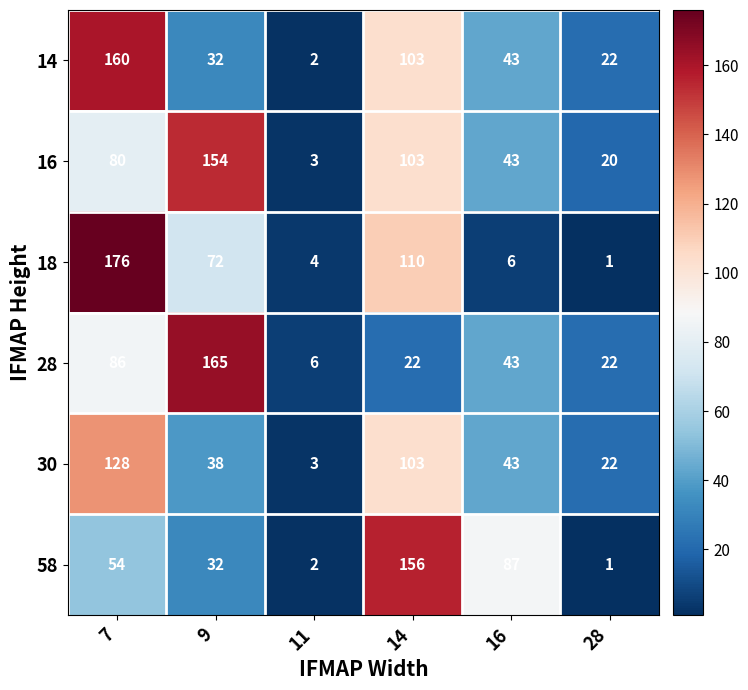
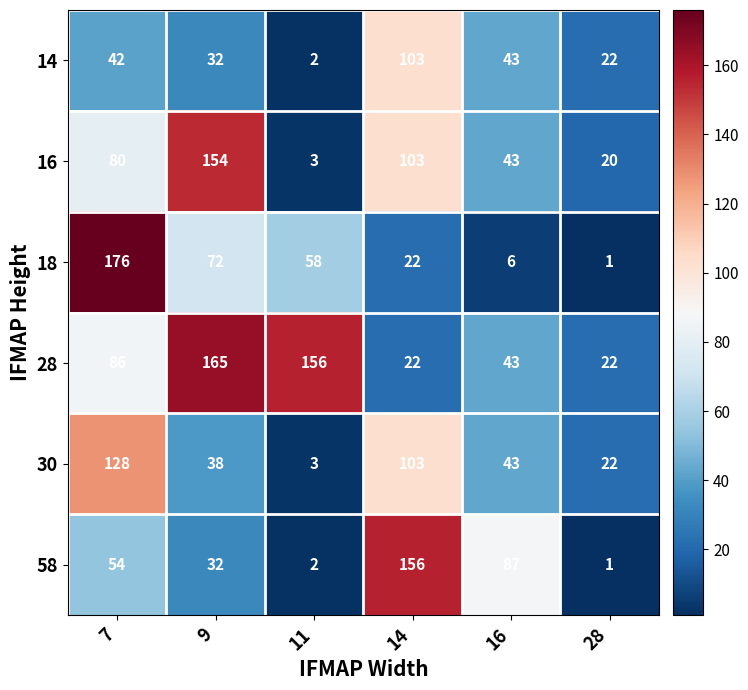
  {
    "14": {
-     "7": 160,
+     "7": 42,
      "9": 32,
      "11": 2,
      "14": 103,
      "16": 43,
      "28": 22
    },
    "16": {
      "9": 154,
      "11": 3,
      "14": 103,
      "16": 43,
      "28": 20
    },
    "18": {
      "7": 176,
-     "11": 4,
-     "14": 110,
+     "11": 58,
+     "14": 22,
      "16": 6,
      "28": 1
    },
    "28": {
      "9": 165,
-     "11": 6,
+     "11": 156,
      "14": 22,
      "16": 43,
      "28": 22
    },
    "30": {
      "7": 128,
      "9": 38,
      "11": 3,
      "14": 103,
      "16": 43,
      "28": 22
    },
    "58": {
      "7": 54,
      "9": 32,
      "11": 2,
      "14": 156,
      "28": 1
    }
  }
